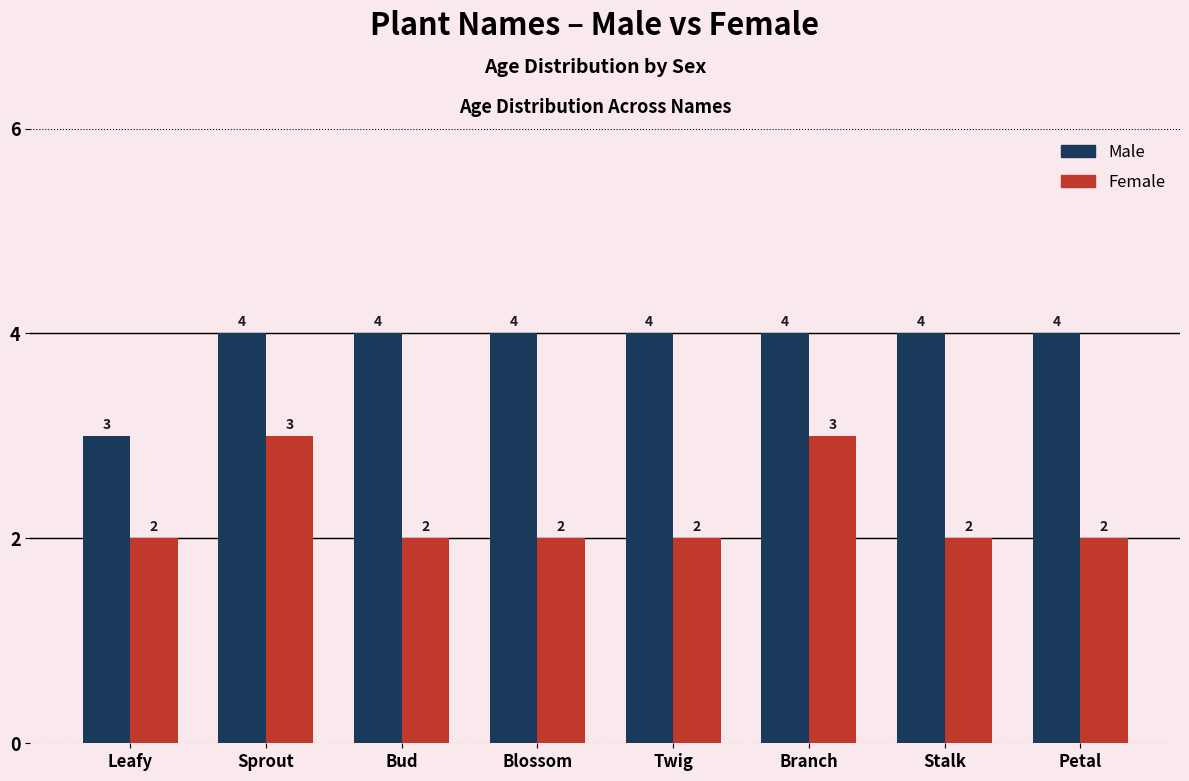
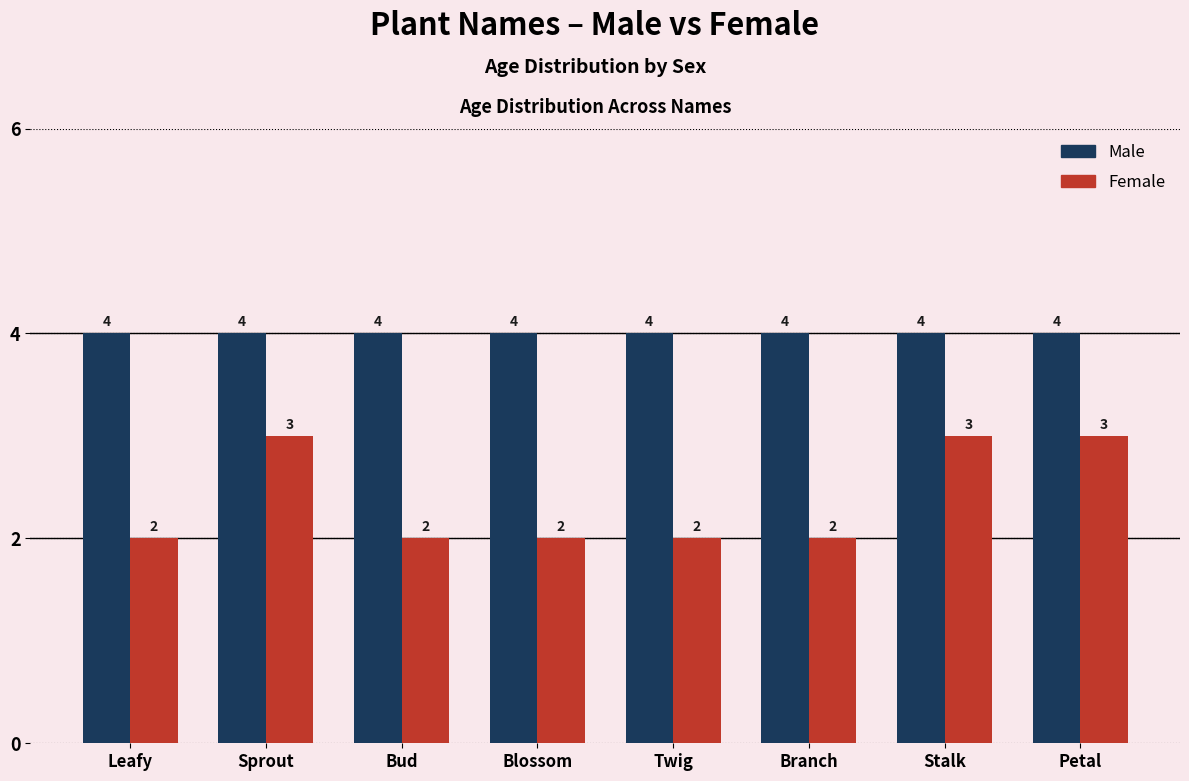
  {
    "Male": {
-     "Leafy": 3,
+     "Leafy": 4,
      "Sprout": 4,
      "Bud": 4,
      "Blossom": 4,
      "Twig": 4,
      "Branch": 4,
      "Stalk": 4,
      "Petal": 4
    },
    "Female": {
      "Leafy": 2,
      "Sprout": 3,
      "Bud": 2,
      "Blossom": 2,
      "Twig": 2,
-     "Branch": 3,
-     "Stalk": 2,
-     "Petal": 2
+     "Branch": 2,
+     "Stalk": 3,
+     "Petal": 3
    }
  }
